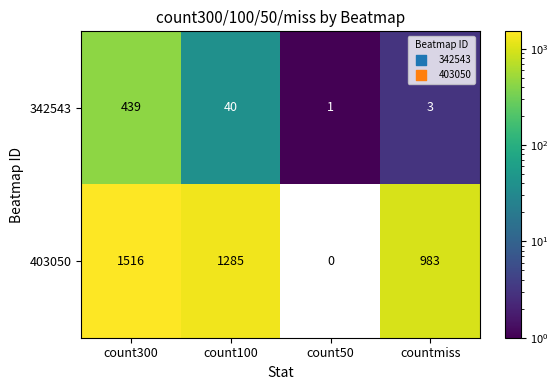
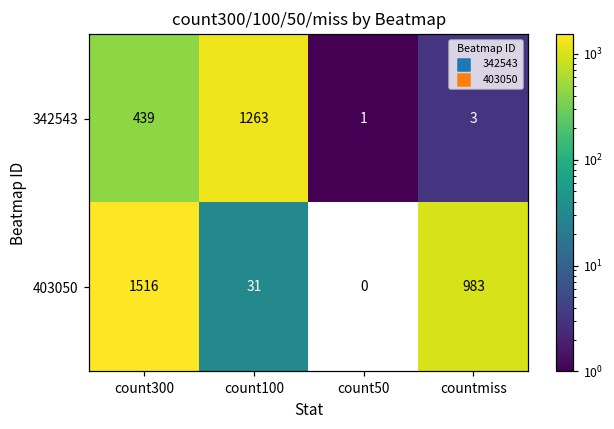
  {
    "342543": {
      "count300": 439,
-     "count100": 40,
+     "count100": 1263,
      "count50": 1,
      "countmiss": 3
    },
    "403050": {
      "count300": 1516,
-     "count100": 1285,
+     "count100": 31,
      "count50": 0,
      "countmiss": 983
    }
  }
